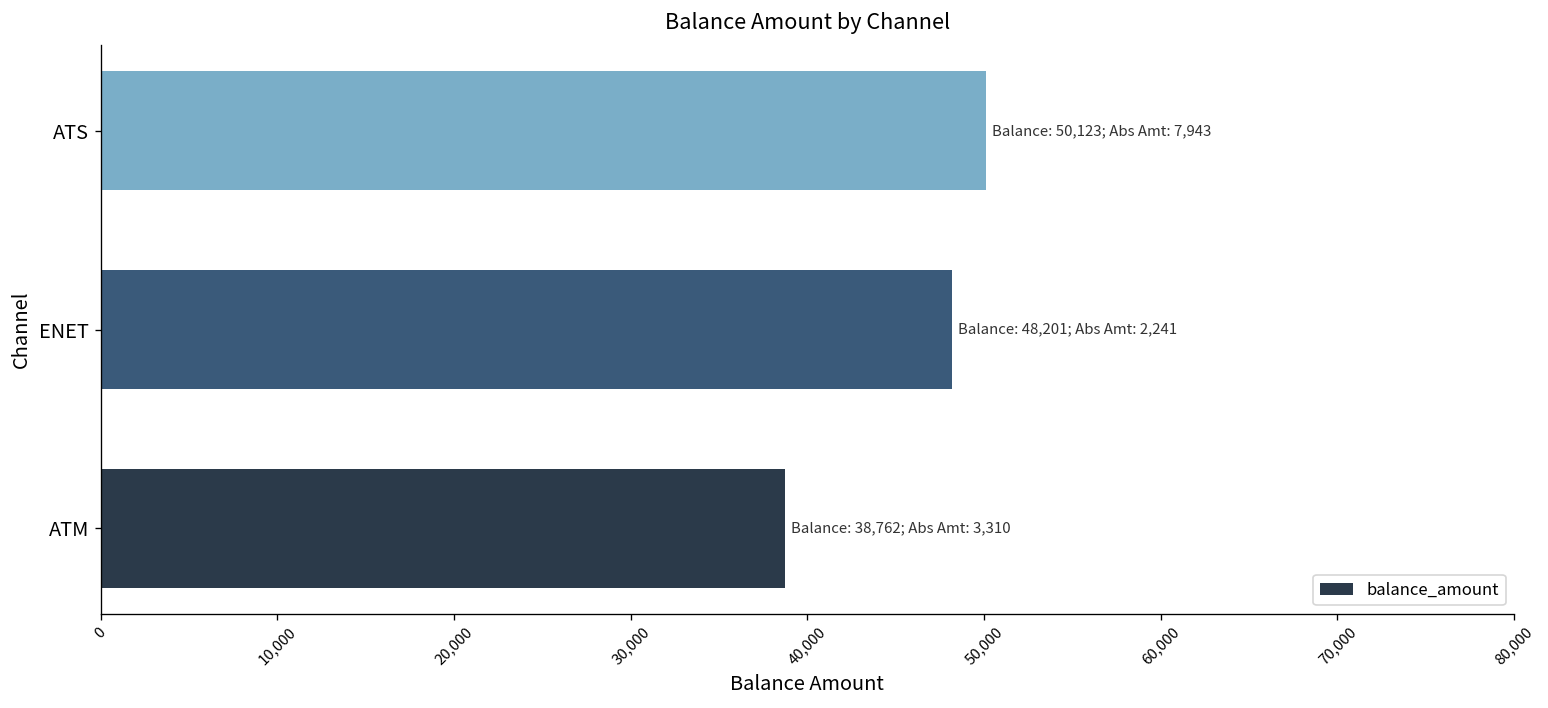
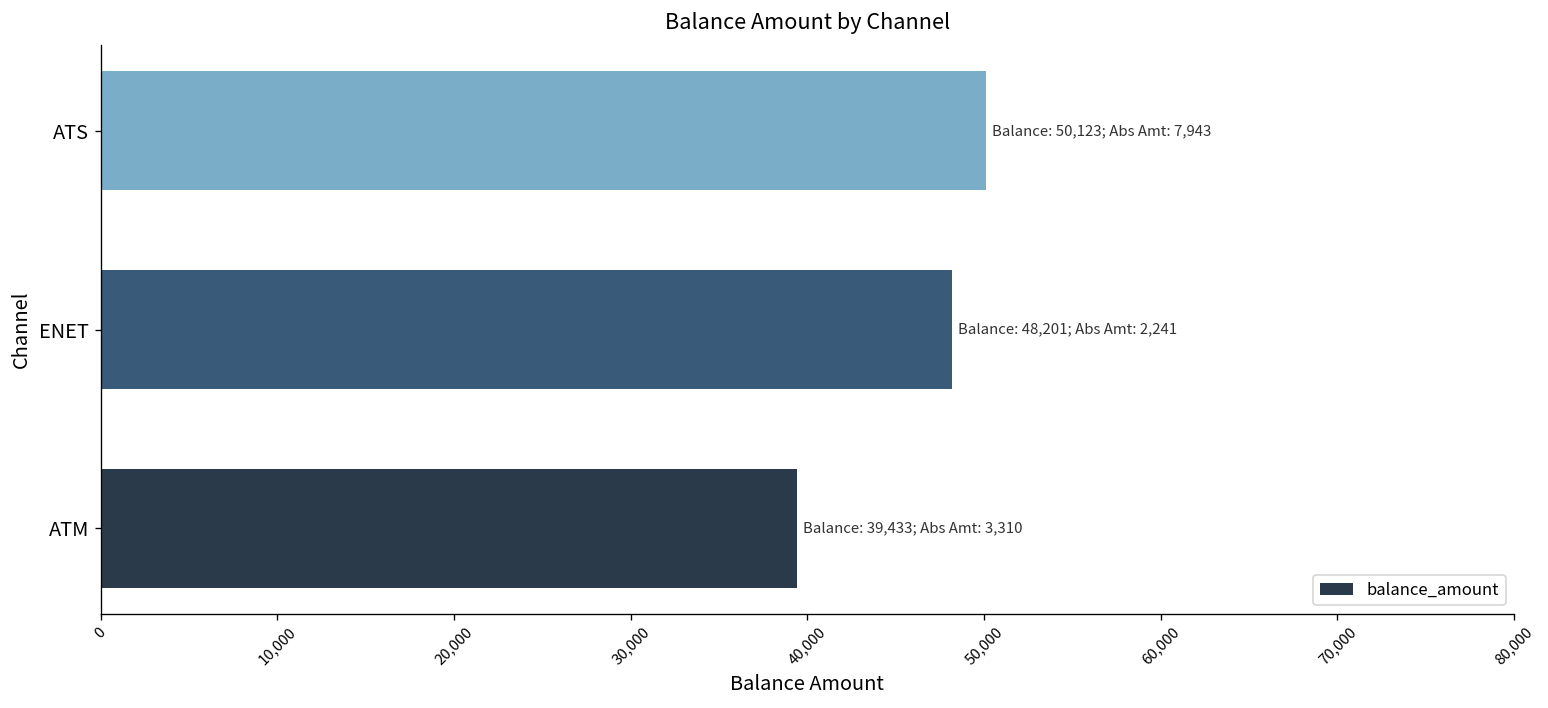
  {
    "ATS": "50,123;",
    "ENET": "48,201;",
-   "ATM": "38,762;"
+   "ATM": "39,433;"
  }
